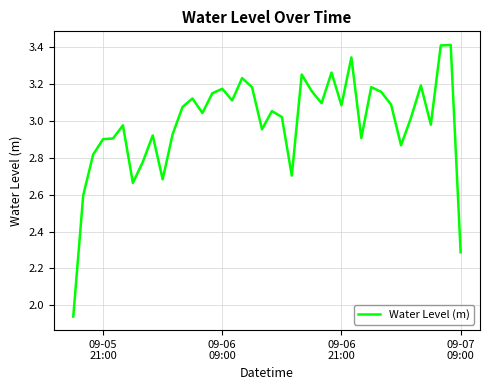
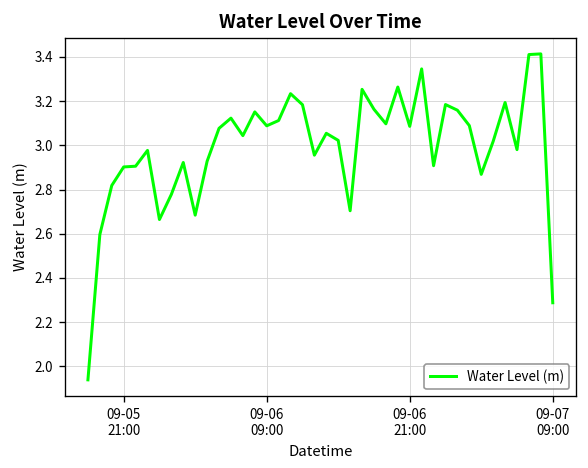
  {
    "09-05 21:00": 2.90,
-   "09-06 09:00": 3.18,
+   "09-06 09:00": 3.09,
    "09-06 21:00": 3.09,
    "09-07 09:00": 2.29
  }
